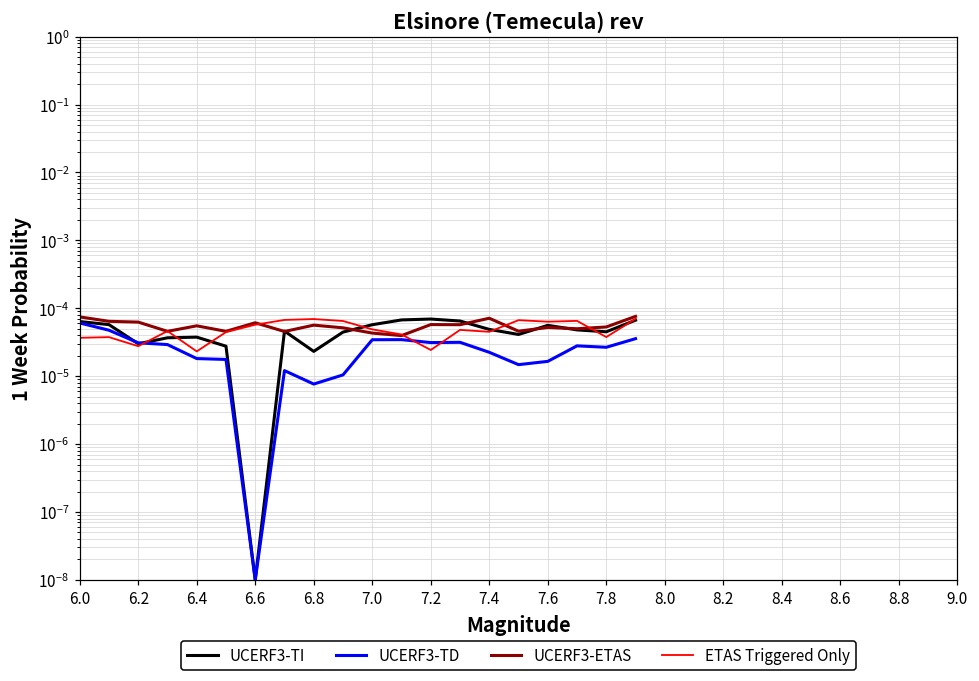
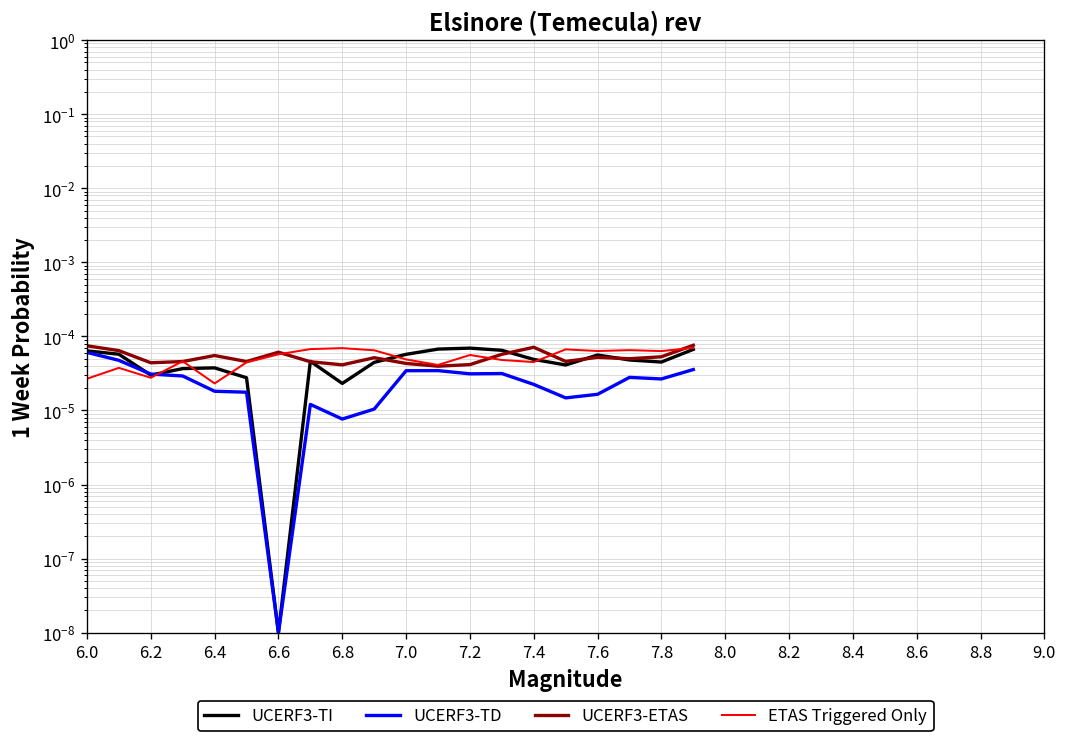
  {
    "UCERF3-TI": {
      "6.4": 0.00004,
      "6.8": 0.000023,
      "7.0": 0.00006,
      "7.2": 0.00007,
      "7.8": 0.00005
    },
    "UCERF3-TD": {
      "6.4": 0.000018,
      "6.8": 0.000008,
      "7.0": 0.00003,
      "7.2": 0.00003,
      "7.4": 0.000022,
      "7.6": 0.000017,
      "7.8": 0.000027
    },
    "UCERF3-ETAS": {
      "6.0": 0.00007,
-     "6.2": 0.00006,
+     "6.2": 0.00004,
      "6.4": 0.00006,
-     "6.8": 0.00006,
+     "6.8": 0.00004,
      "7.0": 0.00004,
-     "7.2": 0.00006,
+     "7.2": 0.00004,
      "7.4": 0.00007,
      "7.8": 0.00005
    },
    "ETAS Triggered Only": {
-     "6.0": 0.00004,
+     "6.0": 0.000027,
      "6.4": 0.000023,
      "6.8": 0.00007,
      "7.0": 0.00005,
-     "7.2": 0.000024,
+     "7.2": 0.00006,
      "7.6": 0.00006,
-     "7.8": 0.00004
+     "7.8": 0.00006
    }
  }
